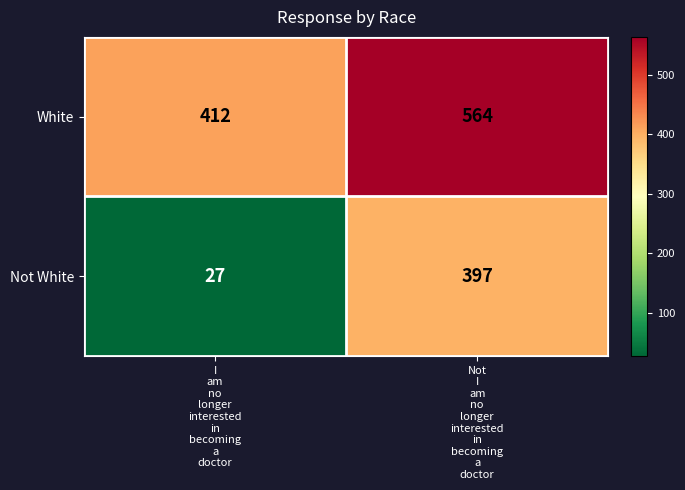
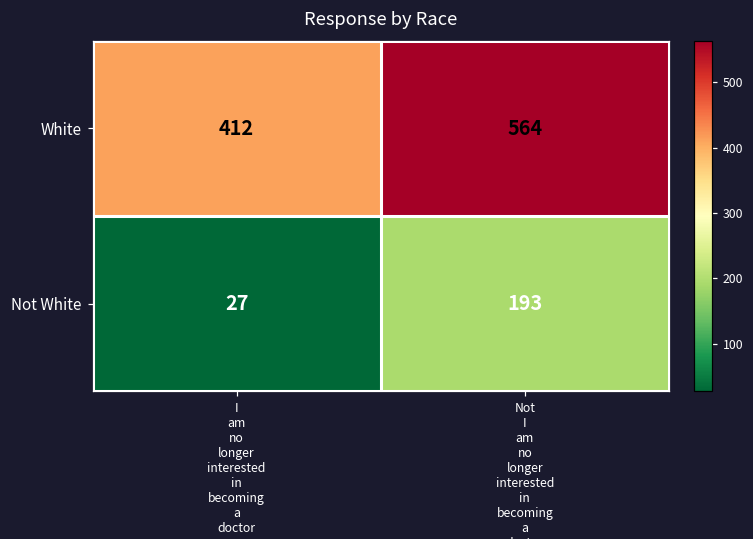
  {
    "White": {
      "I am no longer interested in becoming a doctor": 412,
      "Not I am no longer interested in becoming a doctor": 564
    },
    "Not White": {
      "I am no longer interested in becoming a doctor": 27,
-     "Not I am no longer interested in becoming a doctor": 397
+     "Not I am no longer interested in becoming a doctor": 193
    }
  }
